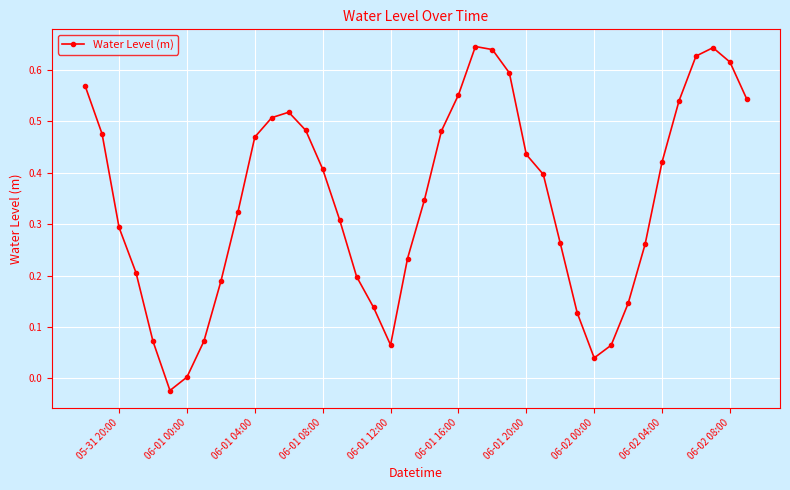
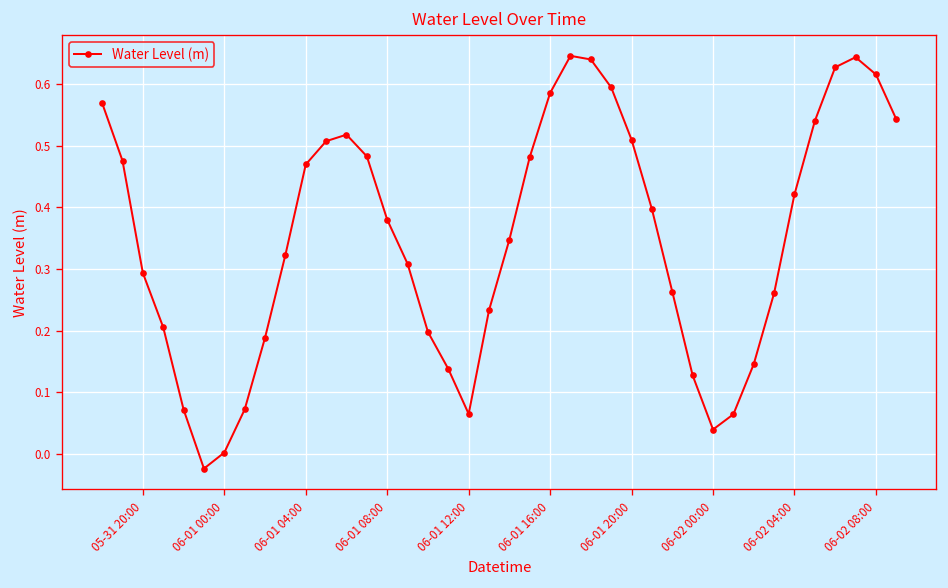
  {
    "05-31 20:00": 0.29,
    "06-01 00:00": 0.00,
    "06-01 04:00": 0.47,
-   "06-01 08:00": 0.41,
+   "06-01 08:00": 0.38,
    "06-01 12:00": 0.07,
-   "06-01 16:00": 0.55,
-   "06-01 20:00": 0.44,
+   "06-01 16:00": 0.59,
+   "06-01 20:00": 0.51,
    "06-02 00:00": 0.04,
    "06-02 04:00": 0.42,
    "06-02 08:00": 0.62
  }
